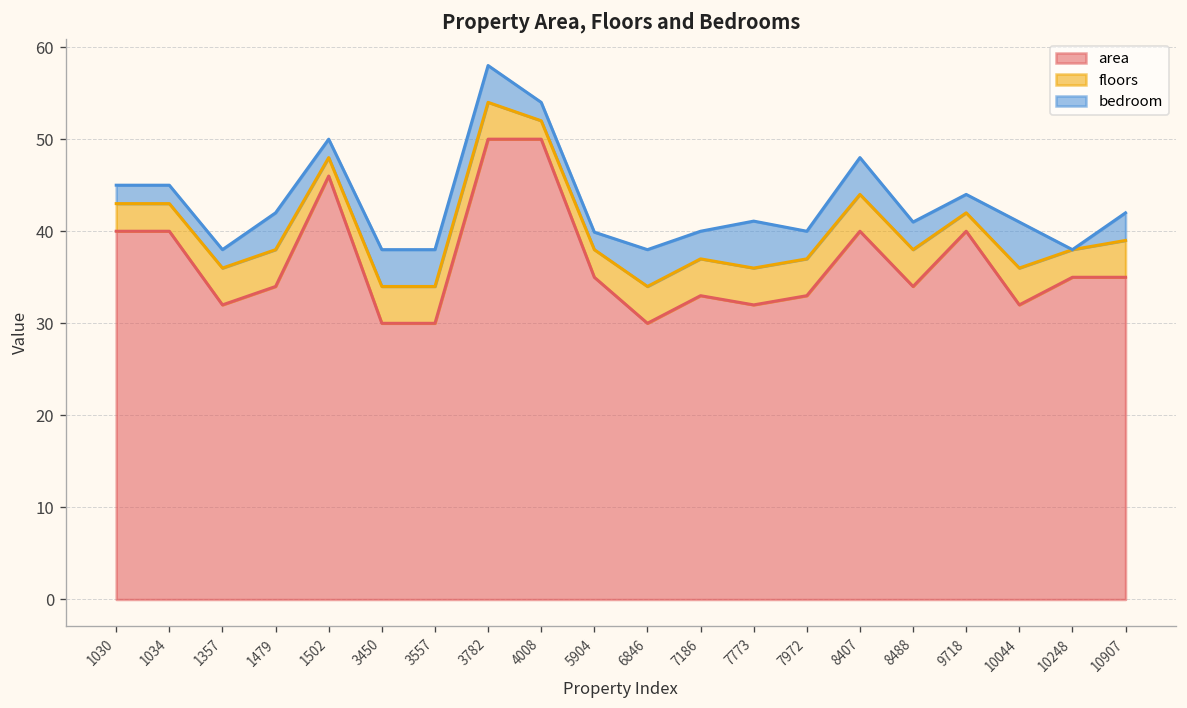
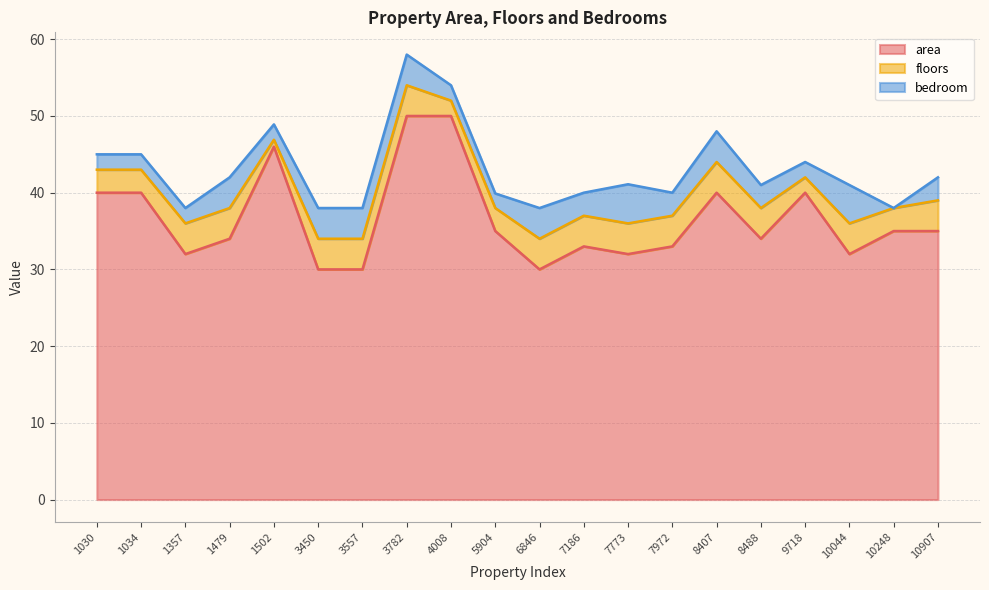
  {
    "area": {
      "1030": 40,
      "1034": 40,
      "1357": 32,
      "1479": 34,
      "1502": 46,
      "3450": 30,
      "3557": 30,
      "3782": 50,
      "4008": 50,
      "5904": 35,
      "6846": 30,
      "7186": 33,
      "7773": 32,
      "7972": 33,
      "8407": 40,
      "8488": 34,
      "9718": 40,
      "10044": 32,
      "10248": 35,
      "10907": 35
    },
    "floors": {
      "1030": 3,
      "1034": 3,
      "1357": 4,
      "1479": 4,
-     "1502": 2,
+     "1502": 1,
      "3450": 4,
      "3557": 4,
      "3782": 4,
      "4008": 2,
      "5904": 3,
      "6846": 4,
      "7186": 4,
      "7773": 4,
      "7972": 4,
      "8407": 4,
      "8488": 4,
      "9718": 2,
      "10044": 4,
      "10907": 4
    },
    "bedroom": {
      "1030": 2,
      "1034": 2,
      "1357": 2,
      "1479": 4,
      "1502": 2,
      "3450": 4,
      "3557": 4,
      "3782": 4,
      "4008": 2,
      "5904": 2,
      "6846": 4,
      "7186": 3,
      "7773": 5,
      "7972": 3,
      "8407": 4,
      "8488": 3,
      "9718": 2,
      "10044": 5,
      "10907": 3
    }
  }
